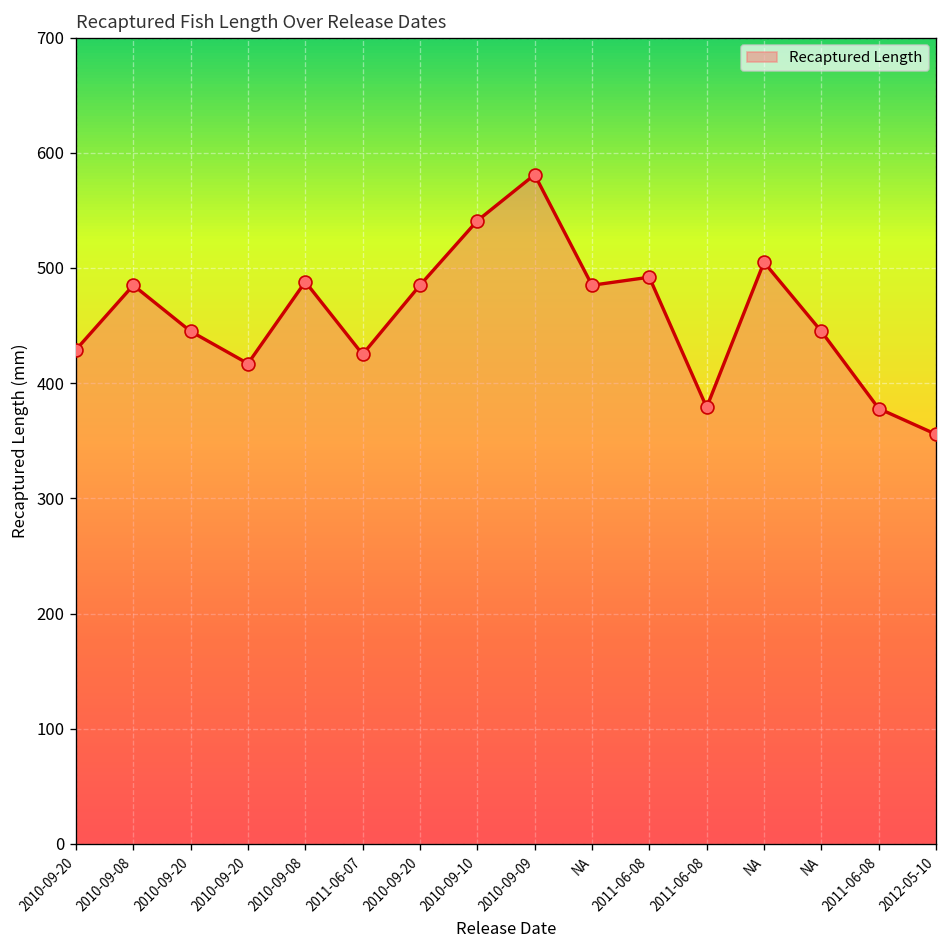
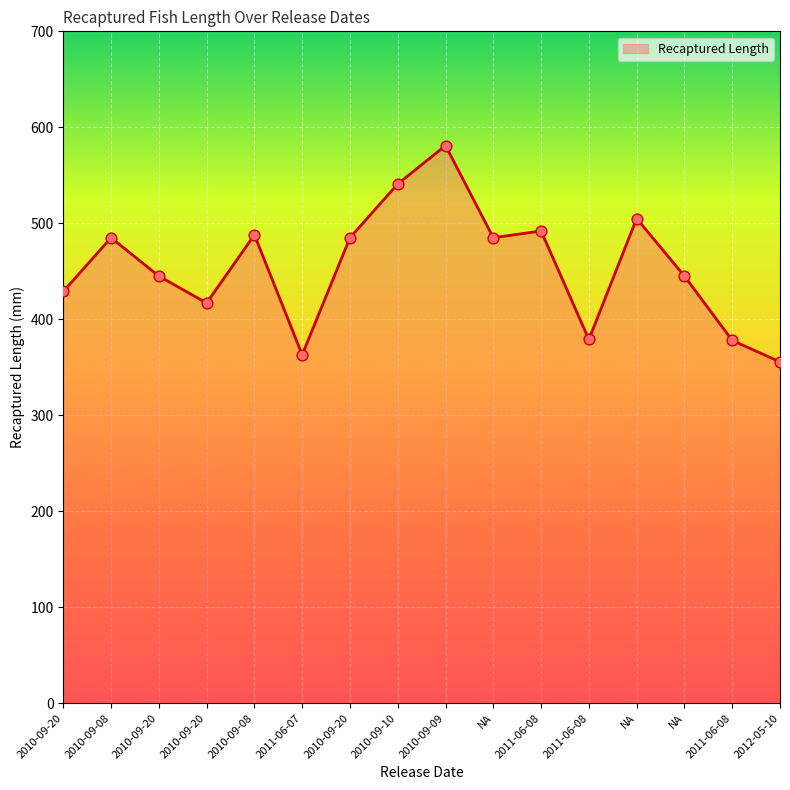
  {
-   "2011-06-07": 430,
+   "2011-06-07": 360,
    "2010-09-10": 540,
    "2010-09-09": 580,
    "2012-05-10": 360
  }
